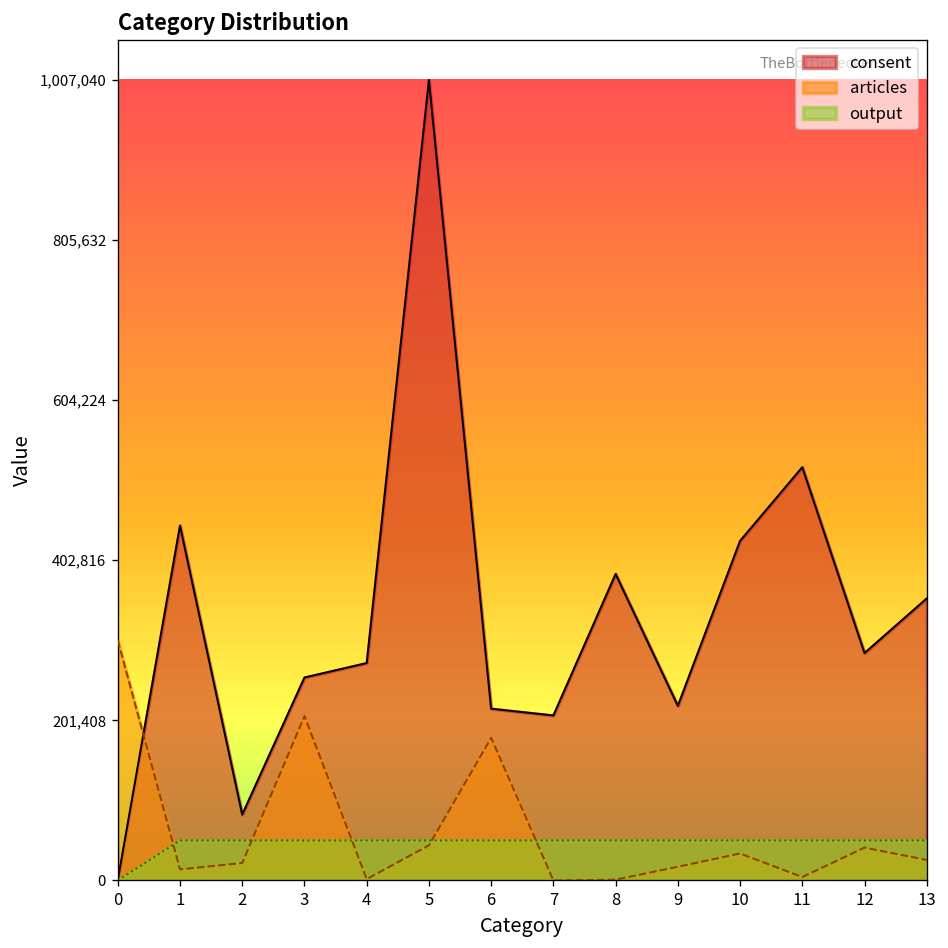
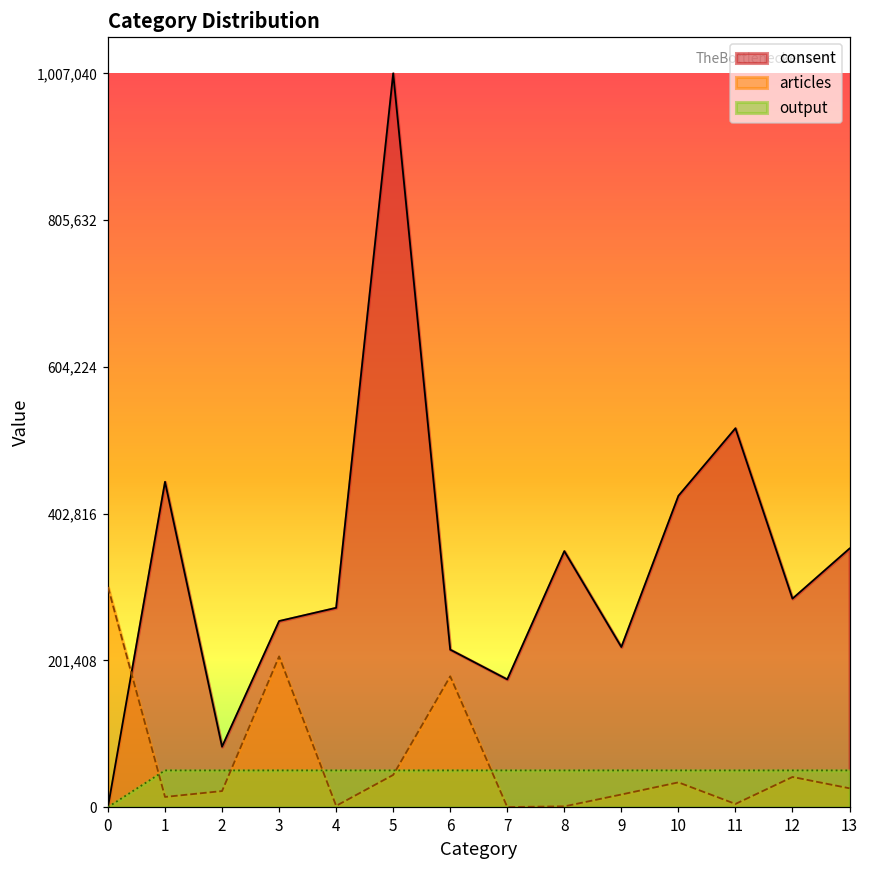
  {
    "consent": {
      "1": "450,000",
      "2": "80,000",
      "3": "260,000",
      "4": "270,000",
      "5": "1,010,000",
      "6": "220,000",
-     "7": "210,000",
-     "8": "390,000",
+     "7": "180,000",
+     "8": "350,000",
      "9": "220,000",
      "10": "430,000",
      "11": "520,000",
      "12": "290,000",
      "13": "350,000"
    },
    "articles": {
      "0": "300,000",
      "1": "10,000",
      "2": "20,000",
      "3": "210,000",
      "4": "0",
      "5": "40,000",
      "6": "180,000",
      "7": "0",
      "8": "0",
      "9": "20,000",
      "10": "30,000",
      "11": "0",
      "12": "40,000",
      "13": "30,000"
    },
    "output": {
      "1": "50,000",
      "2": "50,000",
      "3": "50,000",
      "4": "50,000",
      "5": "50,000",
      "6": "50,000",
      "7": "50,000",
      "8": "50,000",
      "9": "50,000",
      "10": "50,000",
      "11": "50,000",
      "12": "50,000",
      "13": "50,000"
    }
  }
